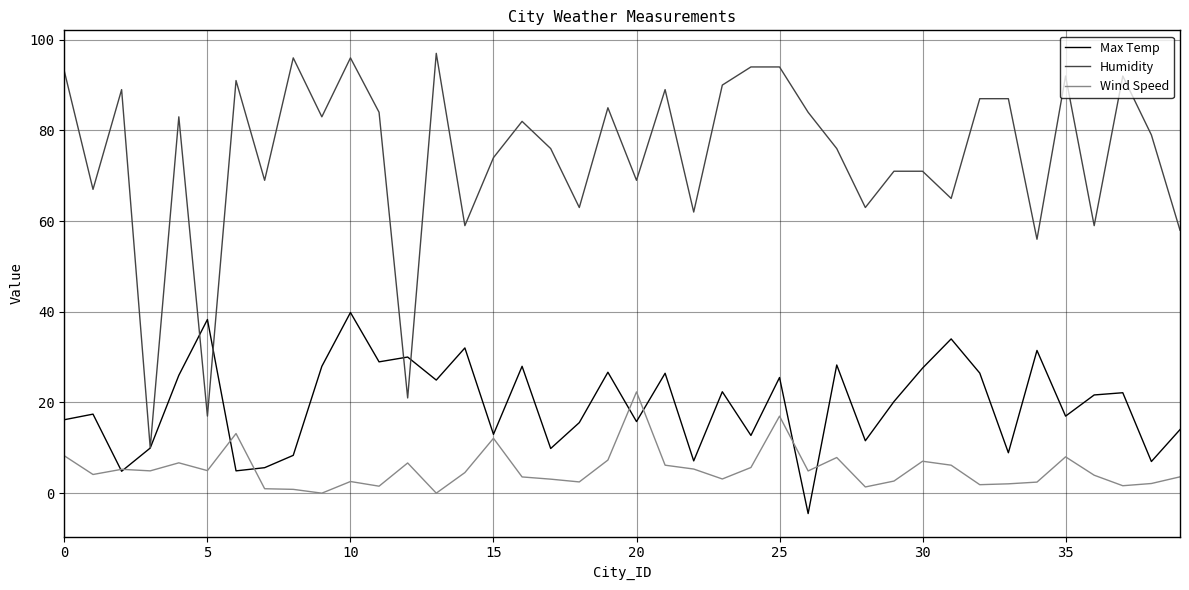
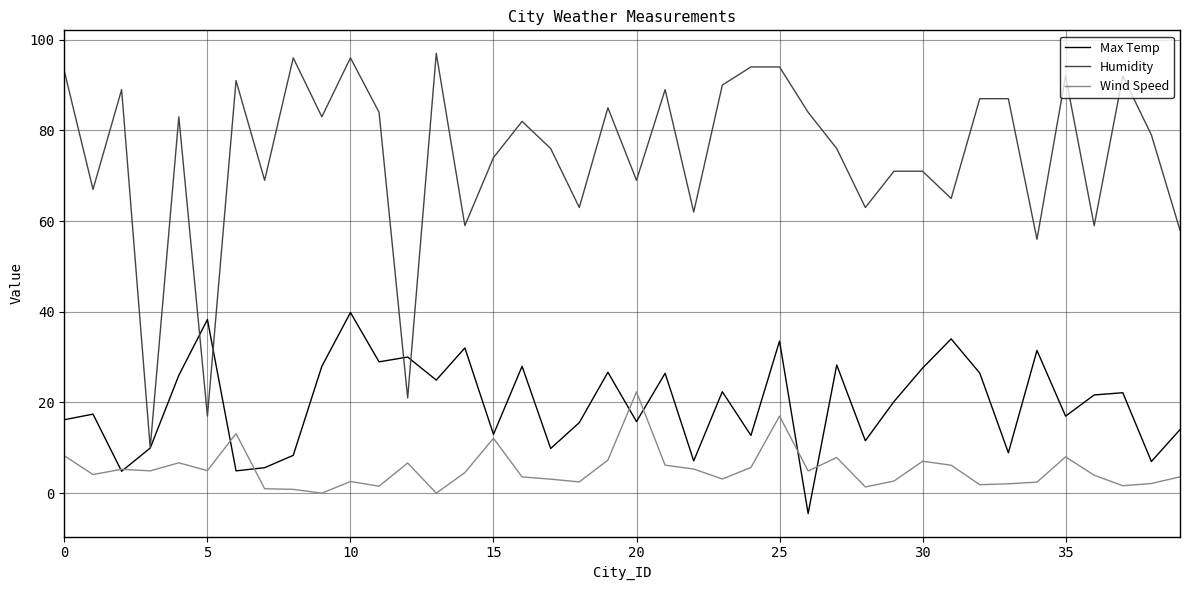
  {
    "Max Temp": {
      "0": 16,
      "5": 38,
      "10": 40,
      "15": 13,
      "20": 16,
-     "25": 26,
+     "25": 34,
      "30": 28,
      "35": 17
    },
    "Humidity": {
      "0": 93,
      "5": 17,
      "10": 96,
      "15": 74,
      "20": 69,
      "25": 94,
      "30": 71
    },
    "Wind Speed": {
      "0": 8,
      "5": 5,
      "10": 3,
      "15": 12,
      "20": 22,
      "25": 17,
      "30": 7,
      "35": 8
    }
  }
